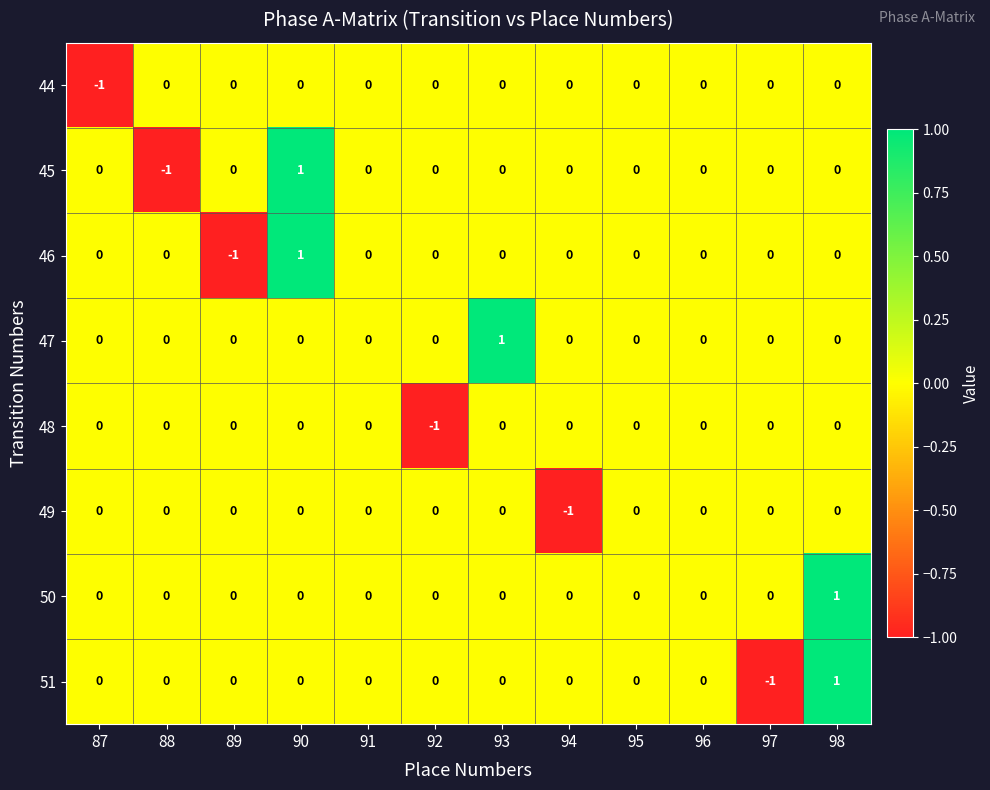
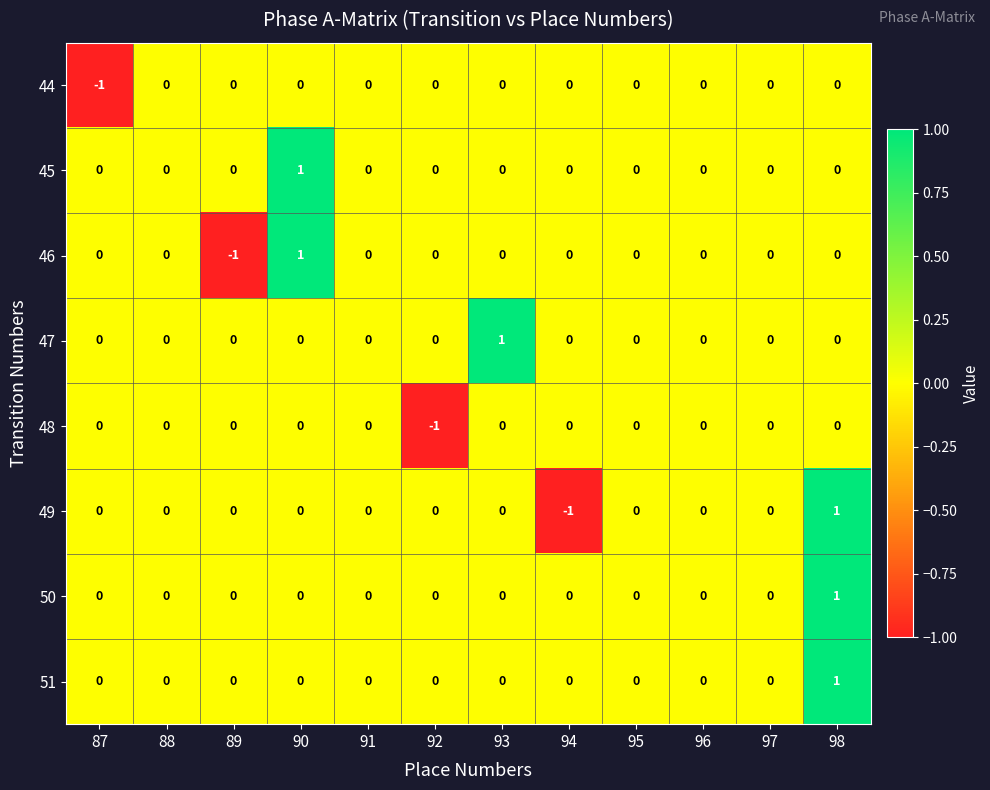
  {
    "44": {
      "87": -1,
      "88": 0,
      "89": 0,
      "90": 0,
      "91": 0,
      "92": 0,
      "93": 0,
      "94": 0,
      "95": 0,
      "96": 0,
      "97": 0,
      "98": 0
    },
    "45": {
      "87": 0,
-     "88": -1,
+     "88": 0,
      "89": 0,
      "90": 1,
      "91": 0,
      "92": 0,
      "93": 0,
      "94": 0,
      "95": 0,
      "96": 0,
      "97": 0,
      "98": 0
    },
    "46": {
      "87": 0,
      "88": 0,
      "89": -1,
      "90": 1,
      "91": 0,
      "92": 0,
      "93": 0,
      "94": 0,
      "95": 0,
      "96": 0,
      "97": 0,
      "98": 0
    },
    "47": {
      "87": 0,
      "88": 0,
      "89": 0,
      "90": 0,
      "91": 0,
      "92": 0,
      "93": 1,
      "94": 0,
      "95": 0,
      "96": 0,
      "97": 0,
      "98": 0
    },
    "48": {
      "87": 0,
      "88": 0,
      "89": 0,
      "90": 0,
      "91": 0,
      "92": -1,
      "93": 0,
      "94": 0,
      "95": 0,
      "96": 0,
      "97": 0,
      "98": 0
    },
    "49": {
      "87": 0,
      "88": 0,
      "89": 0,
      "90": 0,
      "91": 0,
      "92": 0,
      "93": 0,
      "94": -1,
      "95": 0,
      "96": 0,
      "97": 0,
-     "98": 0
+     "98": 1
    },
    "50": {
      "87": 0,
      "88": 0,
      "89": 0,
      "90": 0,
      "91": 0,
      "92": 0,
      "93": 0,
      "94": 0,
      "95": 0,
      "96": 0,
      "97": 0,
      "98": 1
    },
    "51": {
      "87": 0,
      "88": 0,
      "89": 0,
      "90": 0,
      "91": 0,
      "92": 0,
      "93": 0,
      "94": 0,
      "95": 0,
      "96": 0,
-     "97": -1,
+     "97": 0,
      "98": 1
    }
  }
